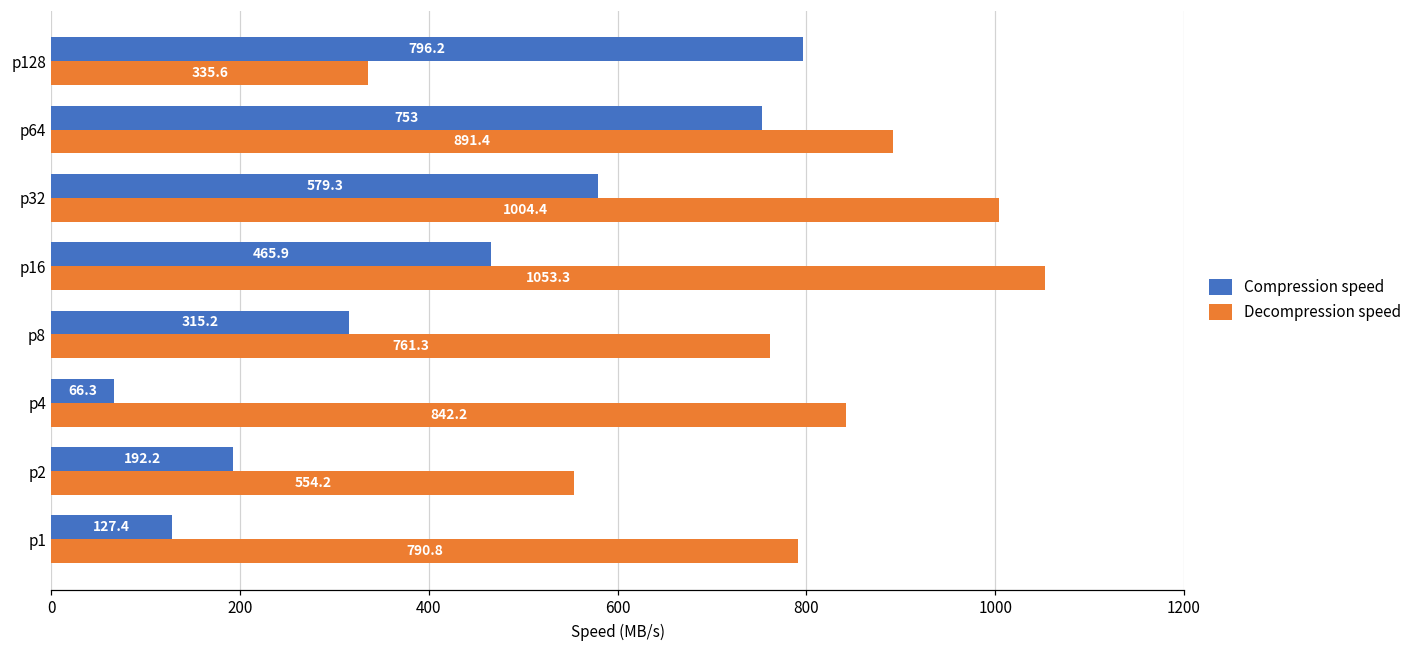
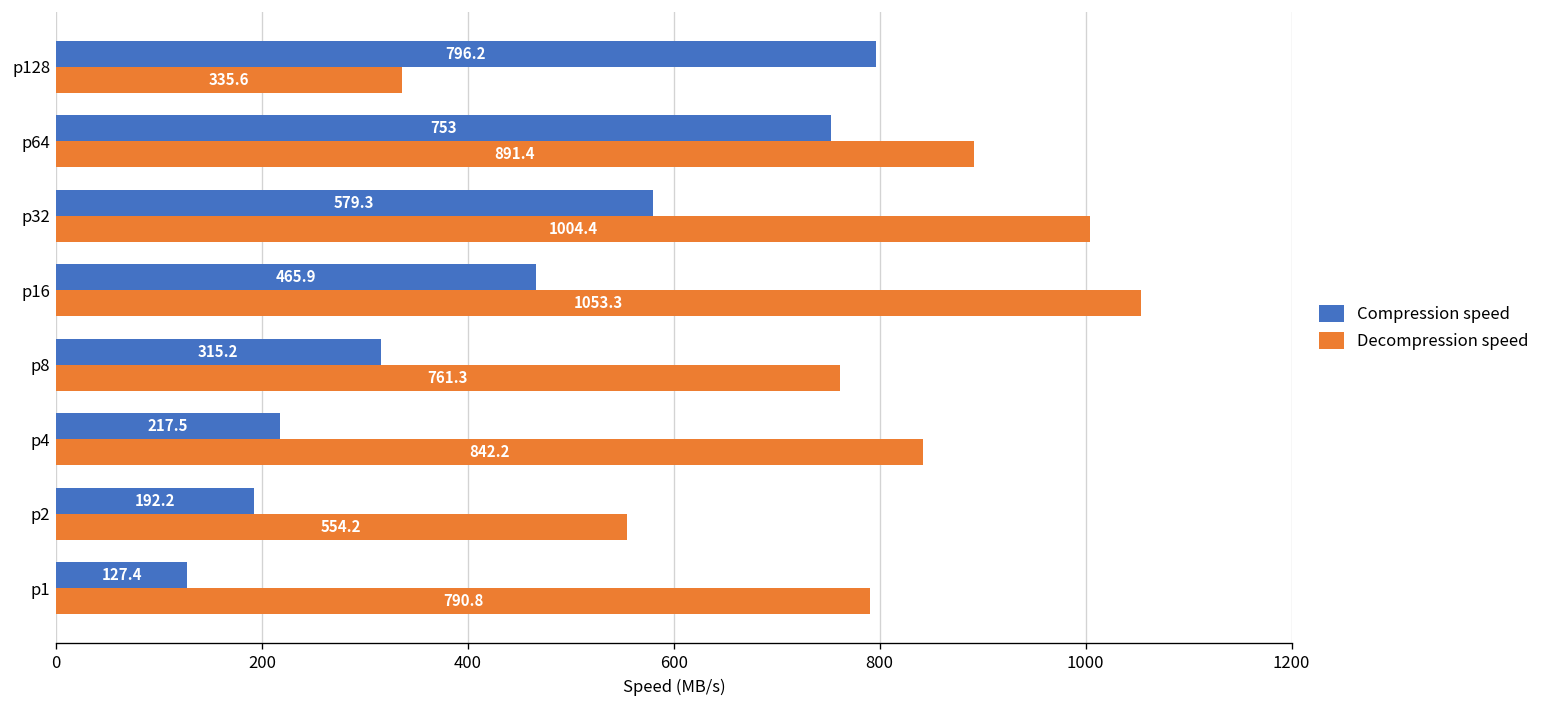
  {
    "Compression speed": {
      "p128": 796.2,
      "p64": 753,
      "p32": 579.3,
      "p16": 465.9,
      "p8": 315.2,
-     "p4": 66.3,
+     "p4": 217.5,
      "p2": 192.2,
      "p1": 127.4
    },
    "Decompression speed": {
      "p128": 335.6,
      "p64": 891.4,
      "p32": 1004.4,
      "p16": 1053.3,
      "p8": 761.3,
      "p4": 842.2,
      "p2": 554.2,
      "p1": 790.8
    }
  }
